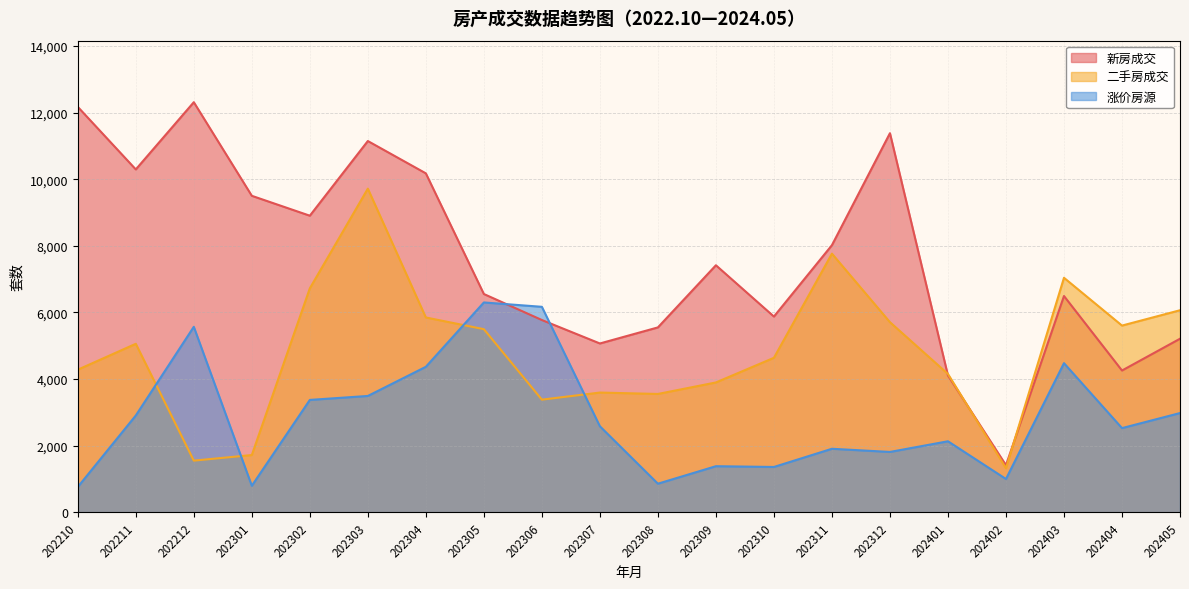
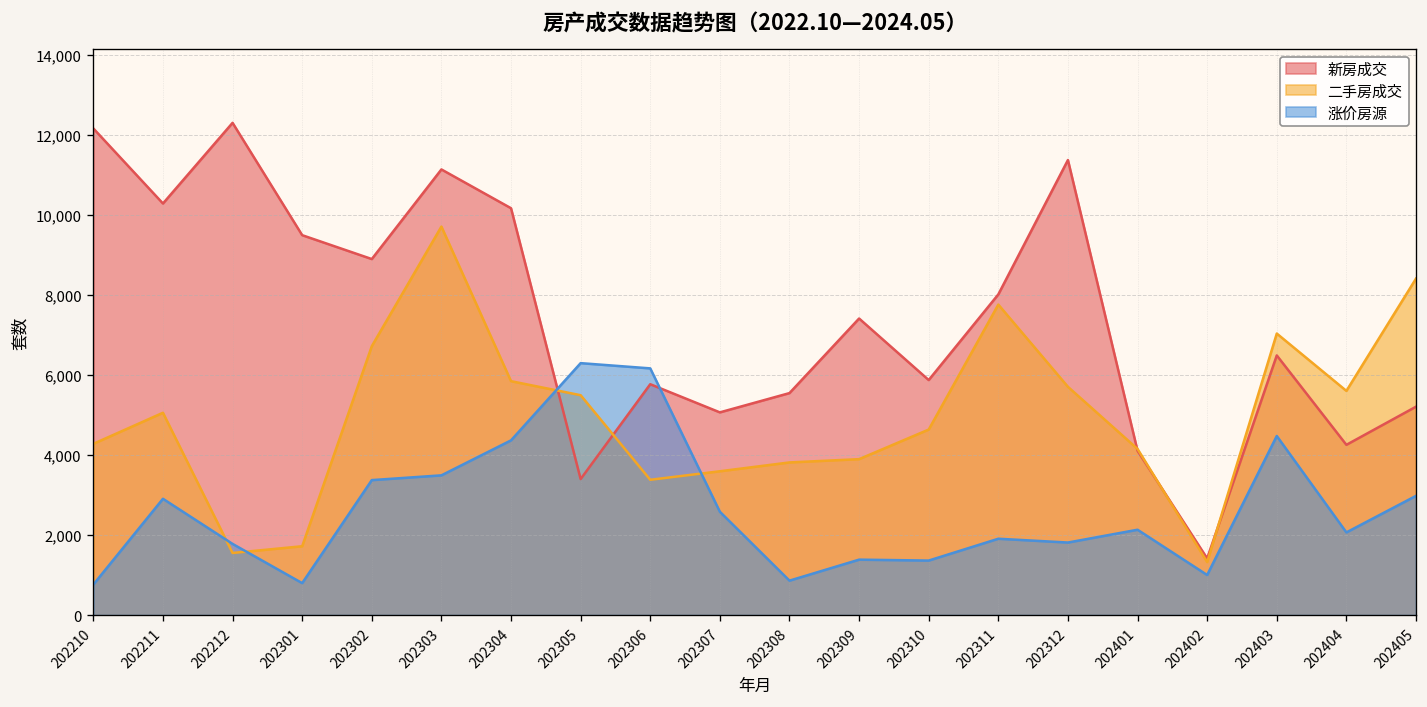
  {
    "新房成交": {
      "202210": "12,200",
      "202211": "10,300",
      "202212": "12,300",
      "202301": "9,500",
      "202302": "8,900",
      "202303": "11,100",
      "202304": "10,200",
-     "202305": "6,600",
+     "202305": "3,400",
      "202306": "5,800",
      "202307": "5,100",
      "202308": "5,600",
      "202309": "7,400",
      "202310": "5,900",
      "202311": "8,000",
      "202312": "11,400",
      "202402": "1,400",
      "202403": "6,500",
      "202404": "4,300",
      "202405": "5,200"
    },
    "二手房成交": {
      "202210": "4,300",
      "202211": "5,100",
      "202212": "1,600",
      "202301": "1,700",
      "202302": "6,700",
      "202303": "9,700",
      "202304": "5,900",
      "202305": "5,500",
      "202306": "3,400",
      "202307": "3,600",
-     "202308": "3,600",
+     "202308": "3,800",
      "202309": "3,900",
      "202310": "4,600",
      "202311": "7,800",
      "202312": "5,700",
      "202402": "1,300",
      "202403": "7,000",
      "202404": "5,600",
-     "202405": "6,100"
+     "202405": "8,400"
    },
    "涨价房源": {
      "202210": "800",
      "202211": "2,900",
-     "202212": "5,600",
+     "202212": "1,800",
      "202301": "800",
      "202302": "3,400",
      "202303": "3,500",
      "202304": "4,400",
      "202305": "6,300",
      "202306": "6,200",
      "202307": "2,600",
      "202308": "900",
      "202309": "1,400",
      "202310": "1,400",
      "202311": "1,900",
      "202312": "1,800",
      "202401": "2,100",
      "202402": "1,000",
      "202403": "4,500",
-     "202404": "2,500",
+     "202404": "2,100",
      "202405": "3,000"
    }
  }
